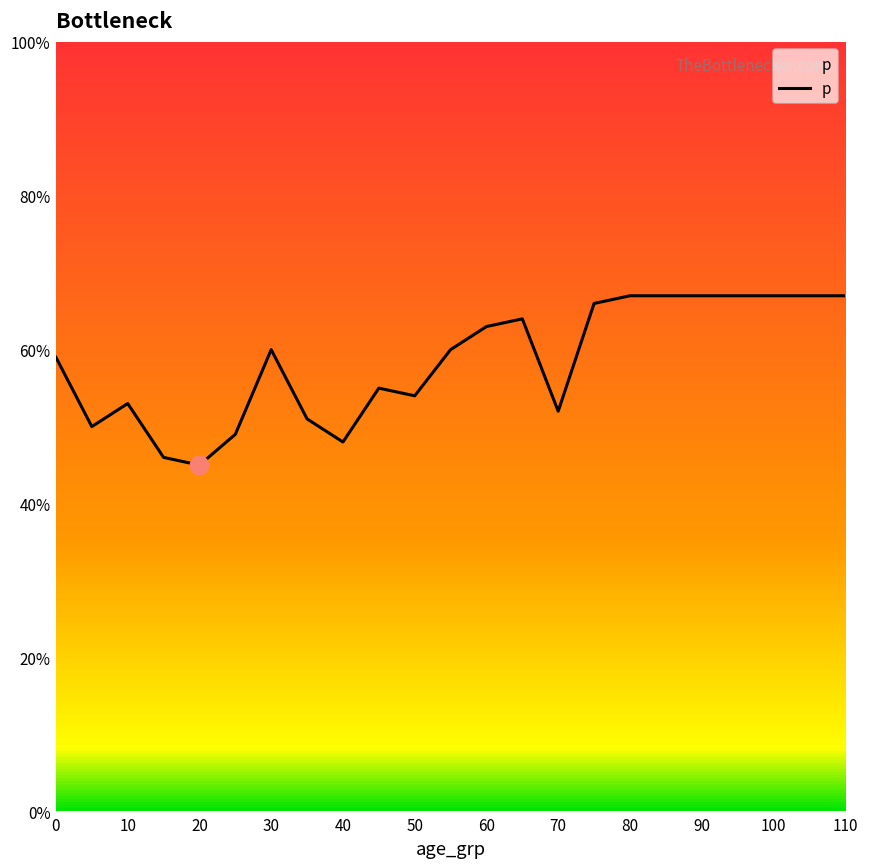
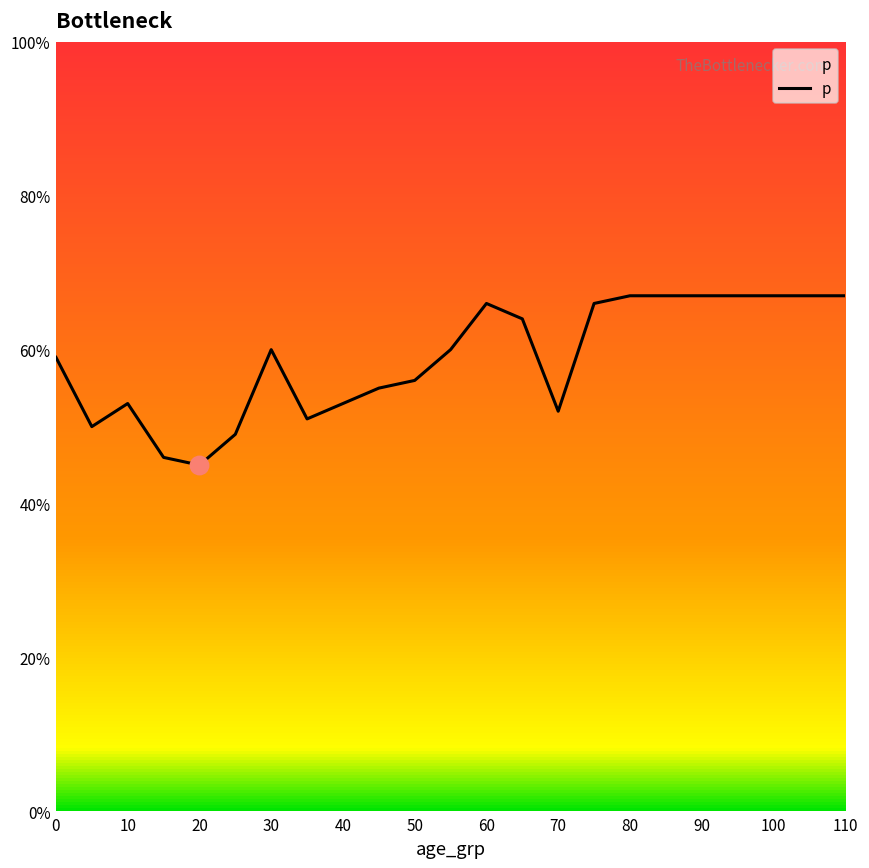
  {
    "p": {
      "0": "59%",
      "10": "53%",
      "30": "60%",
-     "40": "48%",
-     "50": "54%",
-     "60": "63%",
+     "40": "53%",
+     "50": "56%",
+     "60": "66%",
      "70": "52%",
      "80": "67%",
      "90": "67%",
      "100": "67%",
      "110": "67%"
    }
  }
